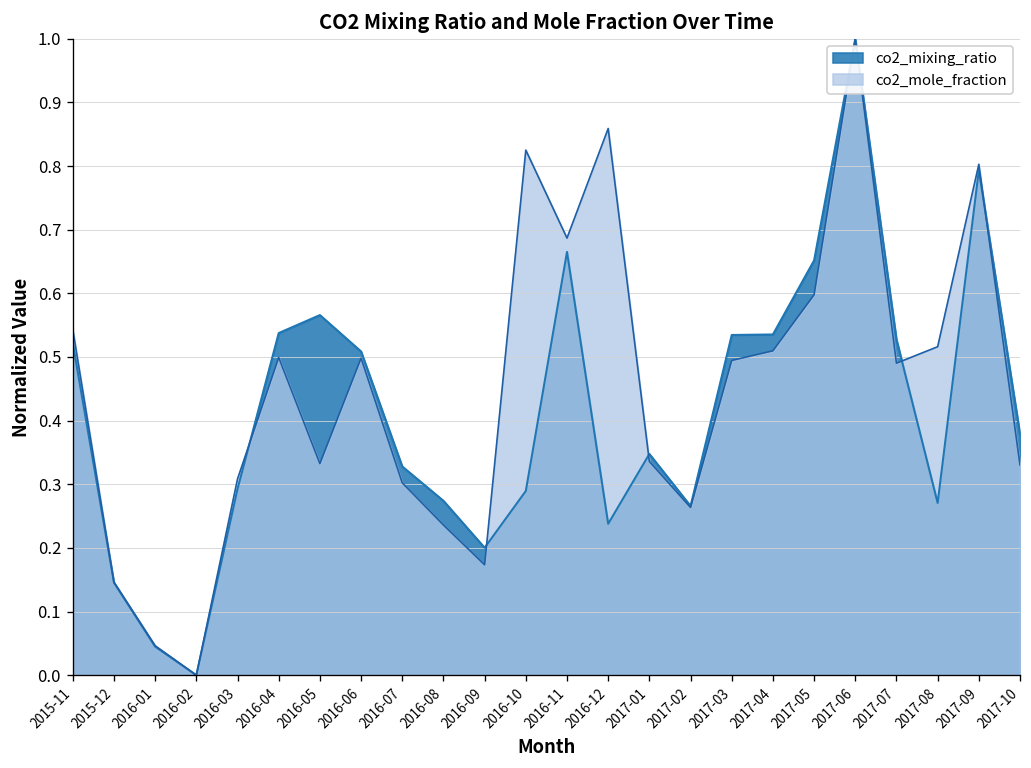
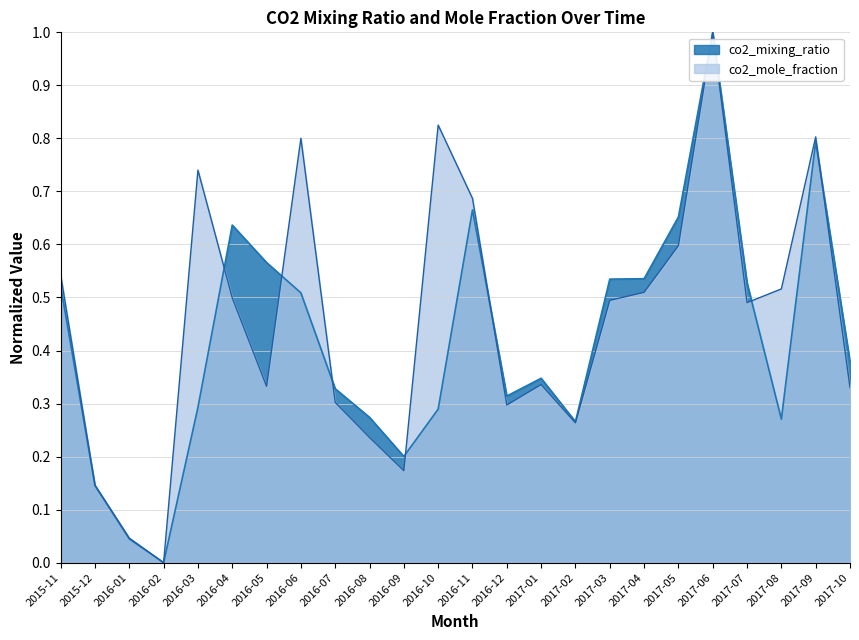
  {
    "co2_mixing_ratio": {
      "2015-11": 0.52,
      "2016-03": 0.29,
-     "2016-04": 0.54,
+     "2016-04": 0.64,
      "2016-05": 0.57,
      "2016-06": 0.51,
      "2016-07": 0.33,
      "2016-08": 0.27,
      "2016-09": 0.20,
      "2016-10": 0.29,
      "2016-11": 0.67,
-     "2016-12": 0.24,
+     "2016-12": 0.31,
      "2017-01": 0.35,
      "2017-03": 0.53,
      "2017-04": 0.54,
      "2017-05": 0.65,
      "2017-07": 0.53,
      "2017-08": 0.27,
      "2017-09": 0.79,
      "2017-10": 0.38
    },
    "co2_mole_fraction": {
      "2015-11": 0.54,
-     "2016-03": 0.31,
+     "2016-03": 0.74,
      "2016-04": 0.50,
      "2016-05": 0.33,
-     "2016-06": 0.50,
+     "2016-06": 0.80,
      "2016-07": 0.30,
      "2016-08": 0.24,
      "2016-09": 0.17,
      "2016-10": 0.83,
      "2016-11": 0.69,
-     "2016-12": 0.86,
+     "2016-12": 0.30,
      "2017-01": 0.34,
      "2017-03": 0.49,
      "2017-04": 0.51,
      "2017-05": 0.60,
      "2017-07": 0.49,
      "2017-08": 0.52,
      "2017-09": 0.80,
      "2017-10": 0.33
    }
  }
